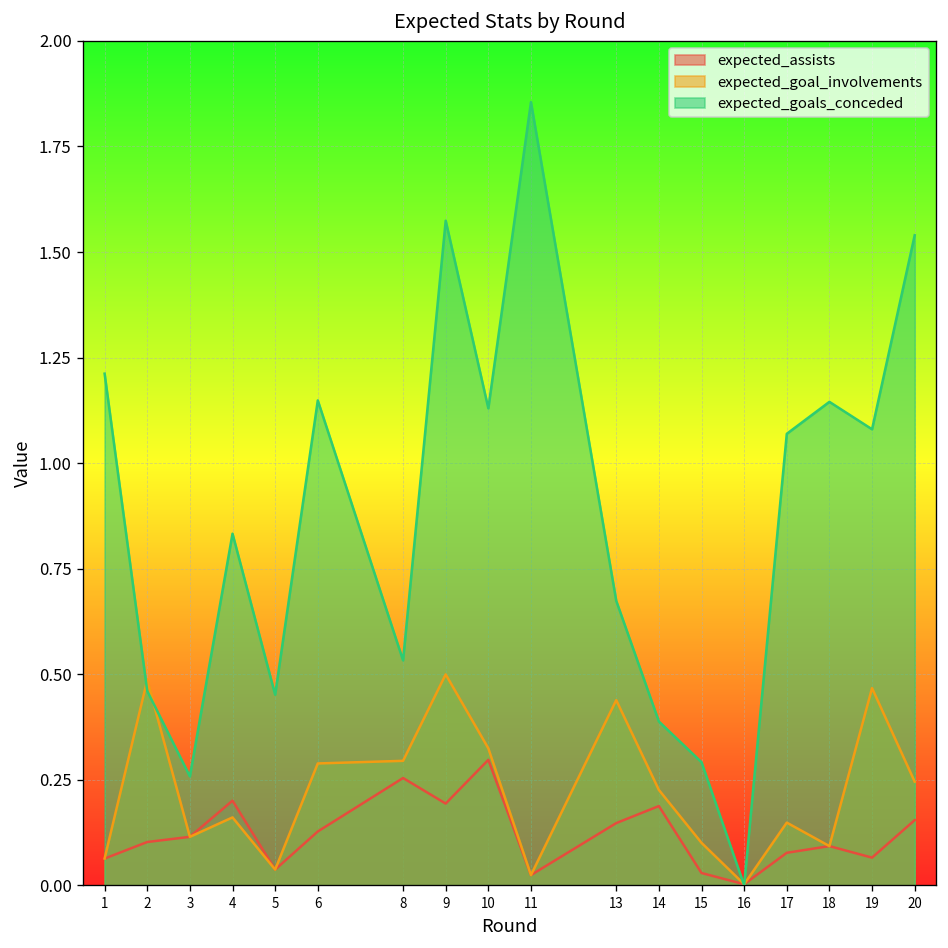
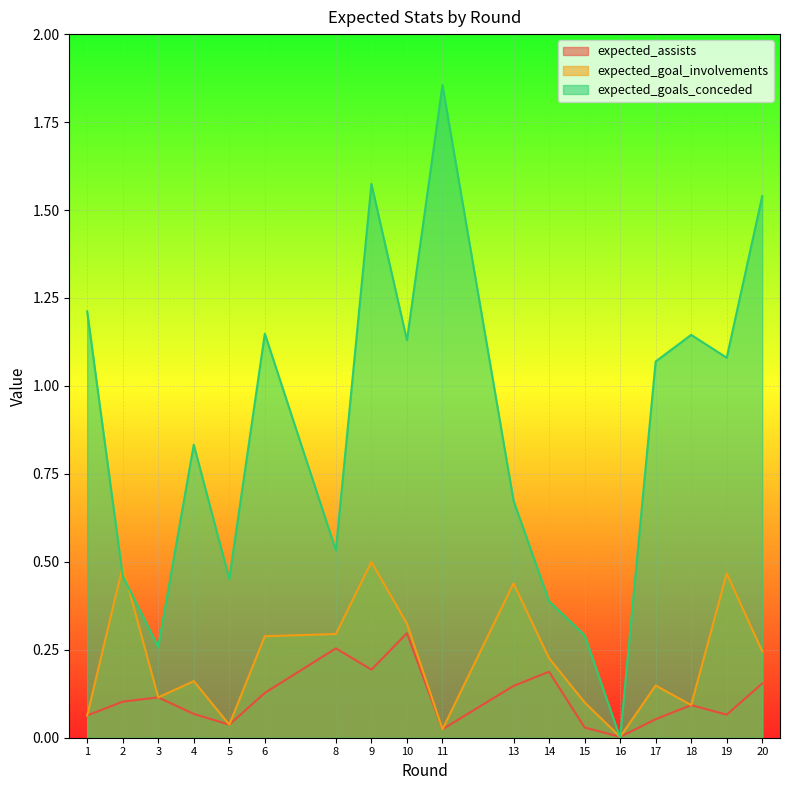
  {
    "expected_assists": {
      "2": 0.10,
-     "4": 0.20,
+     "4": 0.07,
      "6": 0.13,
      "8": 0.25,
      "9": 0.19,
      "10": 0.30,
      "13": 0.15,
      "14": 0.19,
      "15": 0.03,
-     "17": 0.08,
+     "17": 0.05,
      "19": 0.07,
      "20": 0.15
    },
    "expected_goal_involvements": {
      "2": 0.49,
      "4": 0.16,
      "6": 0.29,
      "8": 0.29,
      "9": 0.50,
      "10": 0.32,
      "13": 0.44,
      "14": 0.23,
      "15": 0.10,
      "17": 0.15,
      "19": 0.47,
      "20": 0.25
    },
    "expected_goals_conceded": {
      "1": 1.21,
      "2": 0.46,
      "3": 0.26,
      "4": 0.83,
      "5": 0.45,
      "6": 1.15,
      "8": 0.53,
      "9": 1.57,
      "10": 1.13,
      "11": 1.86,
      "13": 0.67,
      "14": 0.39,
      "15": 0.29,
      "17": 1.07,
      "18": 1.15,
      "19": 1.08,
      "20": 1.54
    }
  }
